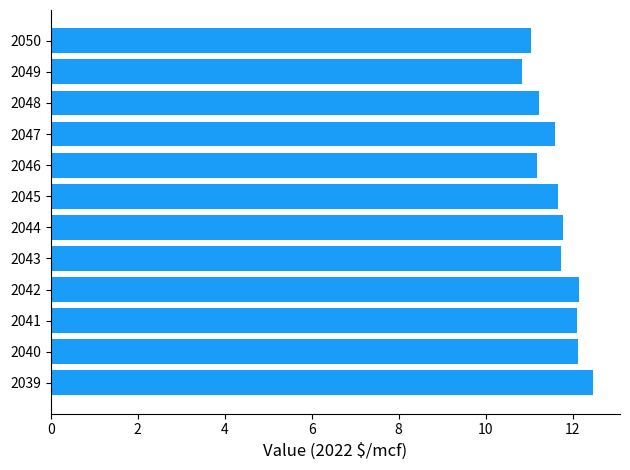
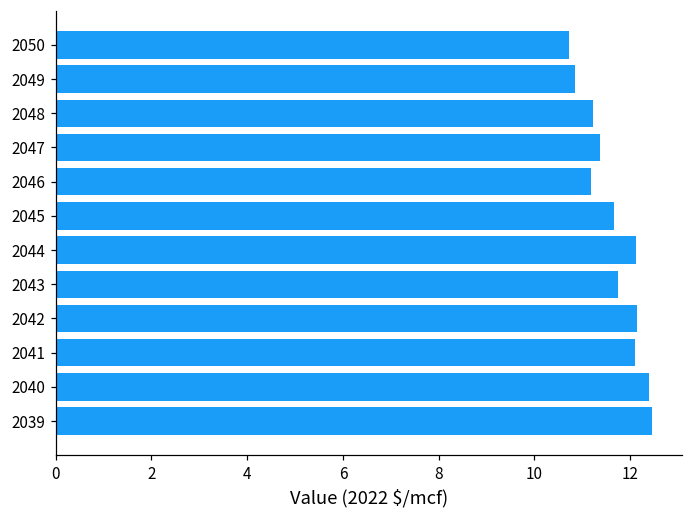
  {
-   "2050": 11.0,
+   "2050": 10.7,
    "2049": 10.8,
    "2048": 11.2,
-   "2047": 11.6,
+   "2047": 11.4,
    "2046": 11.2,
    "2045": 11.7,
-   "2044": 11.8,
+   "2044": 12.1,
    "2043": 11.7,
    "2042": 12.1,
    "2041": 12.1,
-   "2040": 12.1,
+   "2040": 12.4,
    "2039": 12.5
  }
